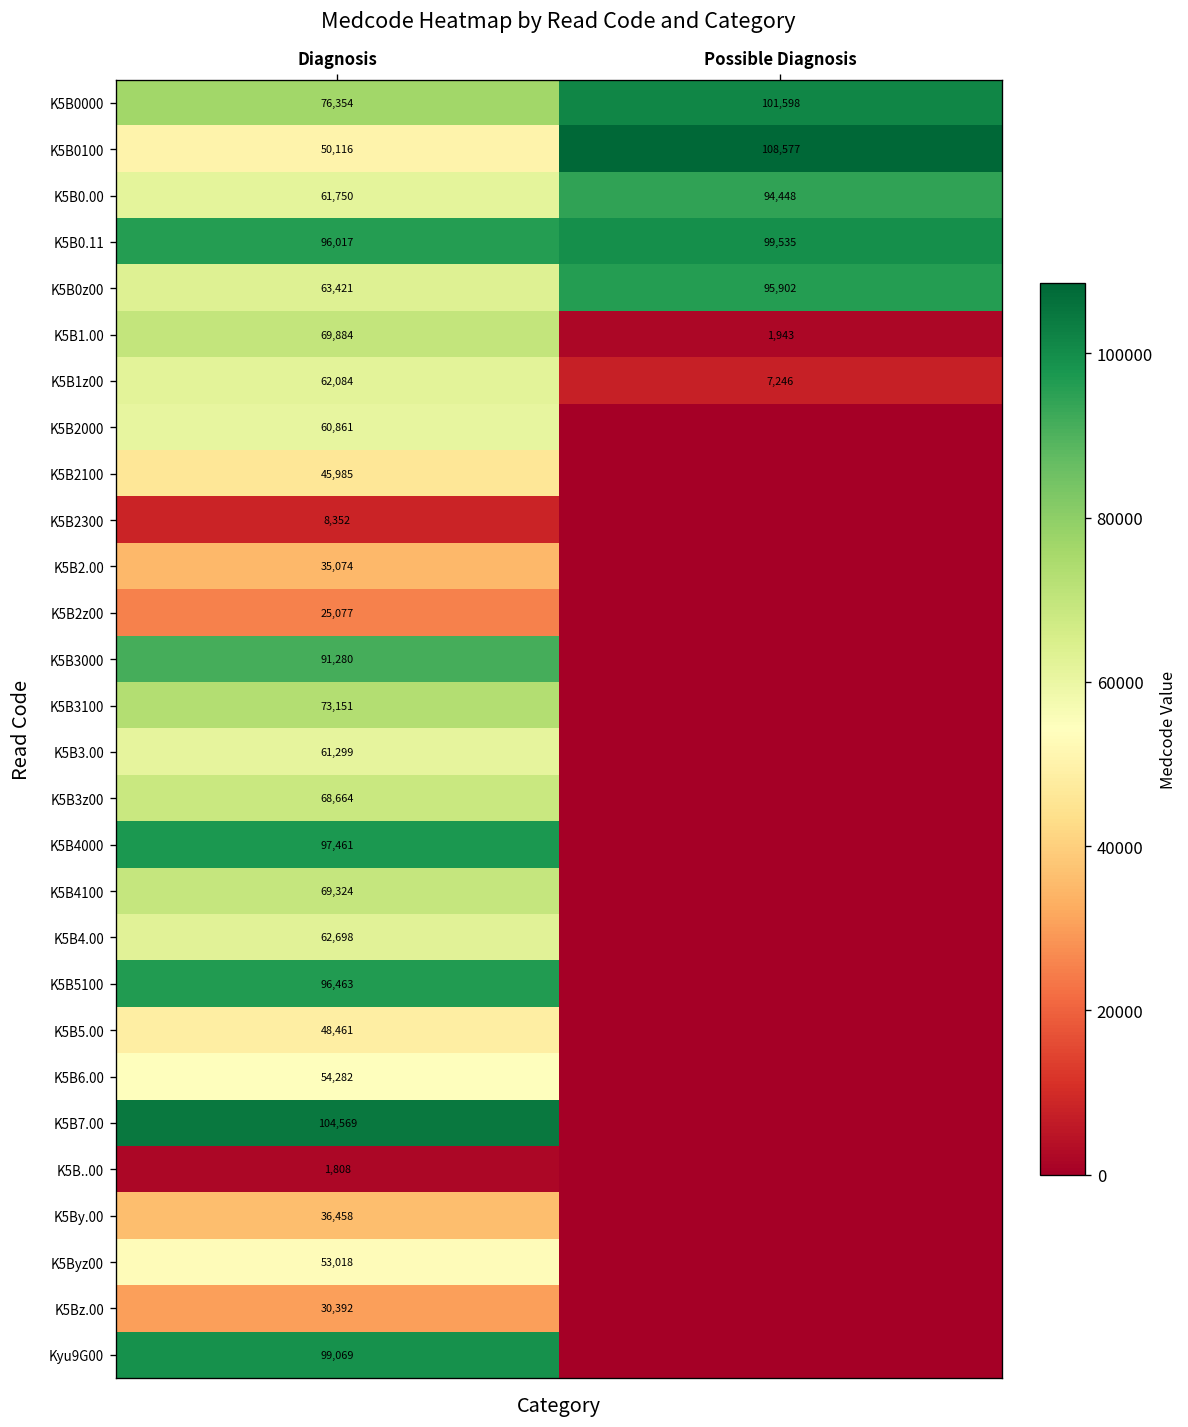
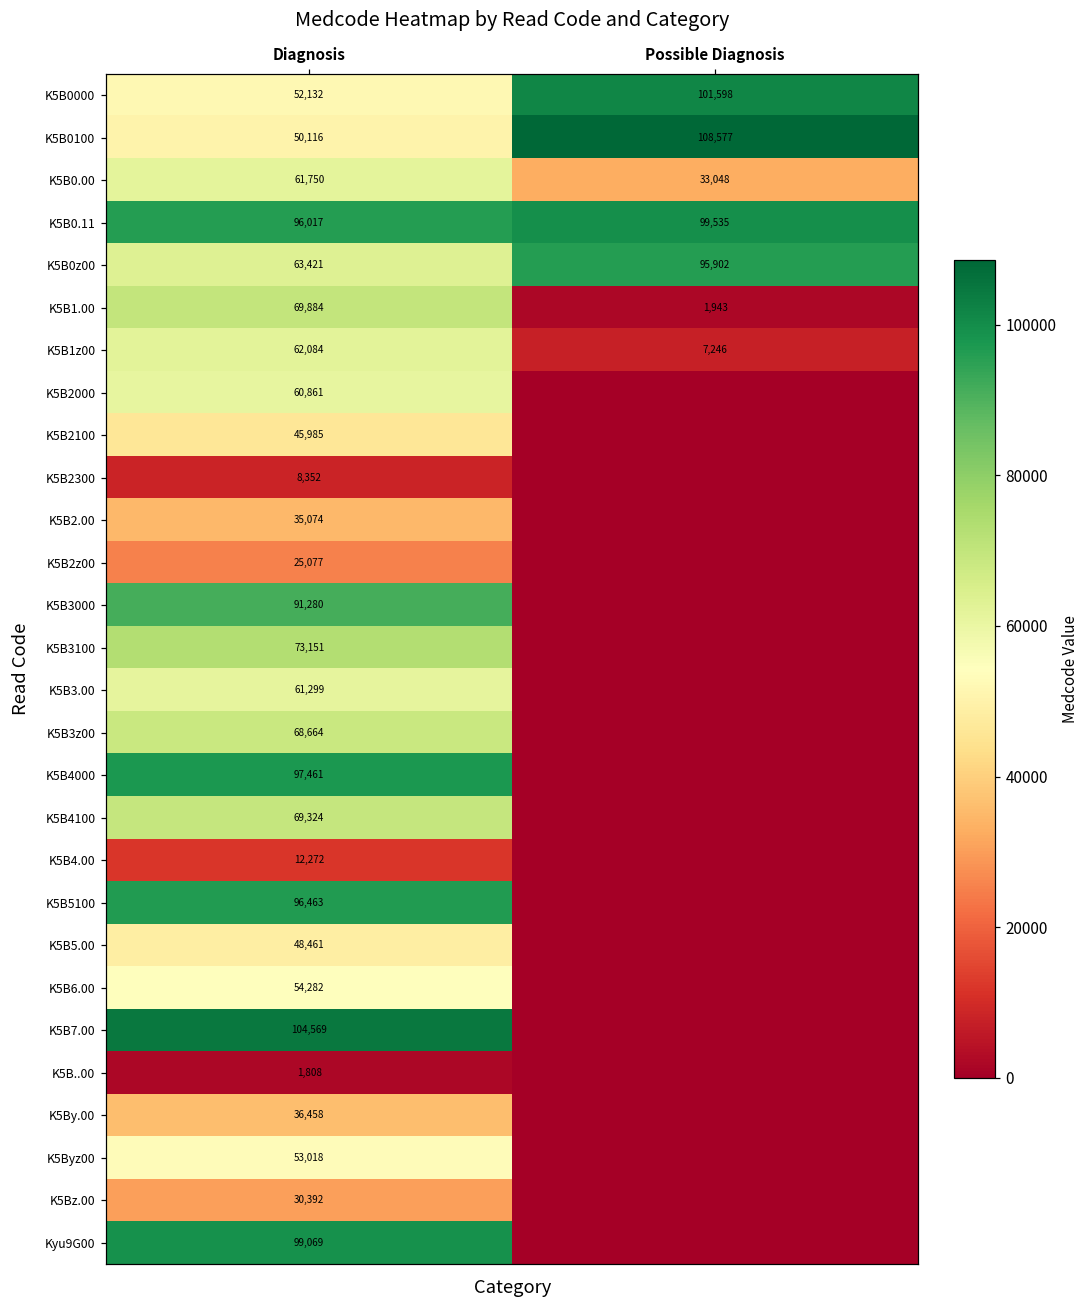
  {
    "K5B0000": {
-     "Diagnosis": "76,354",
+     "Diagnosis": "52,132",
      "Possible Diagnosis": "101,598"
    },
    "K5B0100": {
      "Diagnosis": "50,116",
      "Possible Diagnosis": "108,577"
    },
    "K5B0.00": {
      "Diagnosis": "61,750",
-     "Possible Diagnosis": "94,448"
+     "Possible Diagnosis": "33,048"
    },
    "K5B0.11": {
      "Diagnosis": "96,017",
      "Possible Diagnosis": "99,535"
    },
    "K5B0z00": {
      "Diagnosis": "63,421",
      "Possible Diagnosis": "95,902"
    },
    "K5B1.00": {
      "Diagnosis": "69,884",
      "Possible Diagnosis": "1,943"
    },
    "K5B1z00": {
      "Diagnosis": "62,084",
      "Possible Diagnosis": "7,246"
    },
    "K5B2000": {
      "Diagnosis": "60,861"
    },
    "K5B2100": {
      "Diagnosis": "45,985"
    },
    "K5B2300": {
      "Diagnosis": "8,352"
    },
    "K5B2.00": {
      "Diagnosis": "35,074"
    },
    "K5B2z00": {
      "Diagnosis": "25,077"
    },
    "K5B3000": {
      "Diagnosis": "91,280"
    },
    "K5B3100": {
      "Diagnosis": "73,151"
    },
    "K5B3.00": {
      "Diagnosis": "61,299"
    },
    "K5B3z00": {
      "Diagnosis": "68,664"
    },
    "K5B4000": {
      "Diagnosis": "97,461"
    },
    "K5B4100": {
      "Diagnosis": "69,324"
    },
    "K5B4.00": {
-     "Diagnosis": "62,698"
+     "Diagnosis": "12,272"
    },
    "K5B5100": {
      "Diagnosis": "96,463"
    },
    "K5B5.00": {
      "Diagnosis": "48,461"
    },
    "K5B6.00": {
      "Diagnosis": "54,282"
    },
    "K5B7.00": {
      "Diagnosis": "104,569"
    },
    "K5B..00": {
      "Diagnosis": "1,808"
    },
    "K5By.00": {
      "Diagnosis": "36,458"
    },
    "K5Byz00": {
      "Diagnosis": "53,018"
    },
    "K5Bz.00": {
      "Diagnosis": "30,392"
    },
    "Kyu9G00": {
      "Diagnosis": "99,069"
    }
  }
